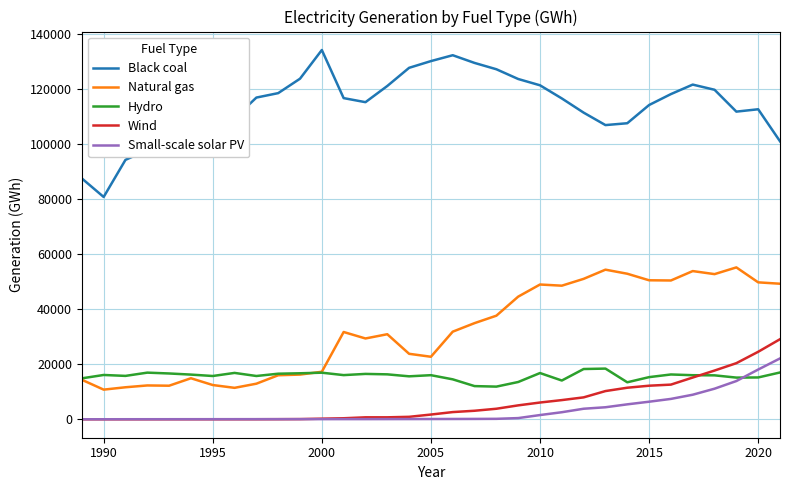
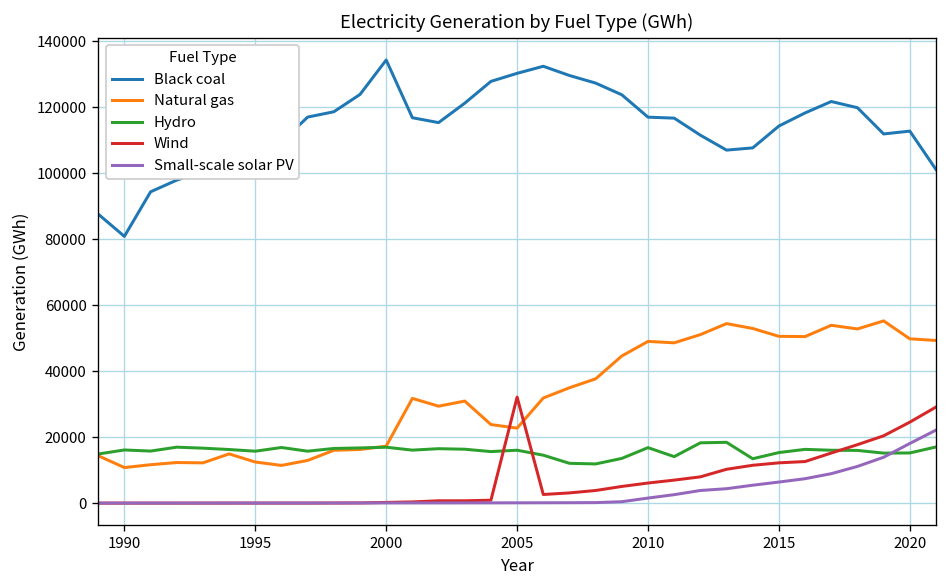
  {
    "Black coal": {
      "1990": 81000,
      "2000": 134000,
      "2005": 130000,
-     "2010": 121000,
+     "2010": 117000,
      "2015": 114000,
      "2020": 113000
    },
    "Natural gas": {
      "1990": 11000,
      "1995": 12000,
      "2005": 23000,
      "2010": 49000,
      "2015": 51000,
      "2020": 50000
    },
    "Hydro": {
      "1990": 16000,
      "1995": 16000,
      "2005": 16000,
      "2010": 17000,
      "2015": 15000,
      "2020": 15000
    },
    "Wind": {
-     "2005": 2000,
+     "2005": 32000,
      "2010": 6000,
      "2015": 12000,
      "2020": 25000
    },
    "Small-scale solar PV": {
      "2005": 0,
      "2010": 2000,
      "2015": 6000,
      "2020": 18000
    }
  }
